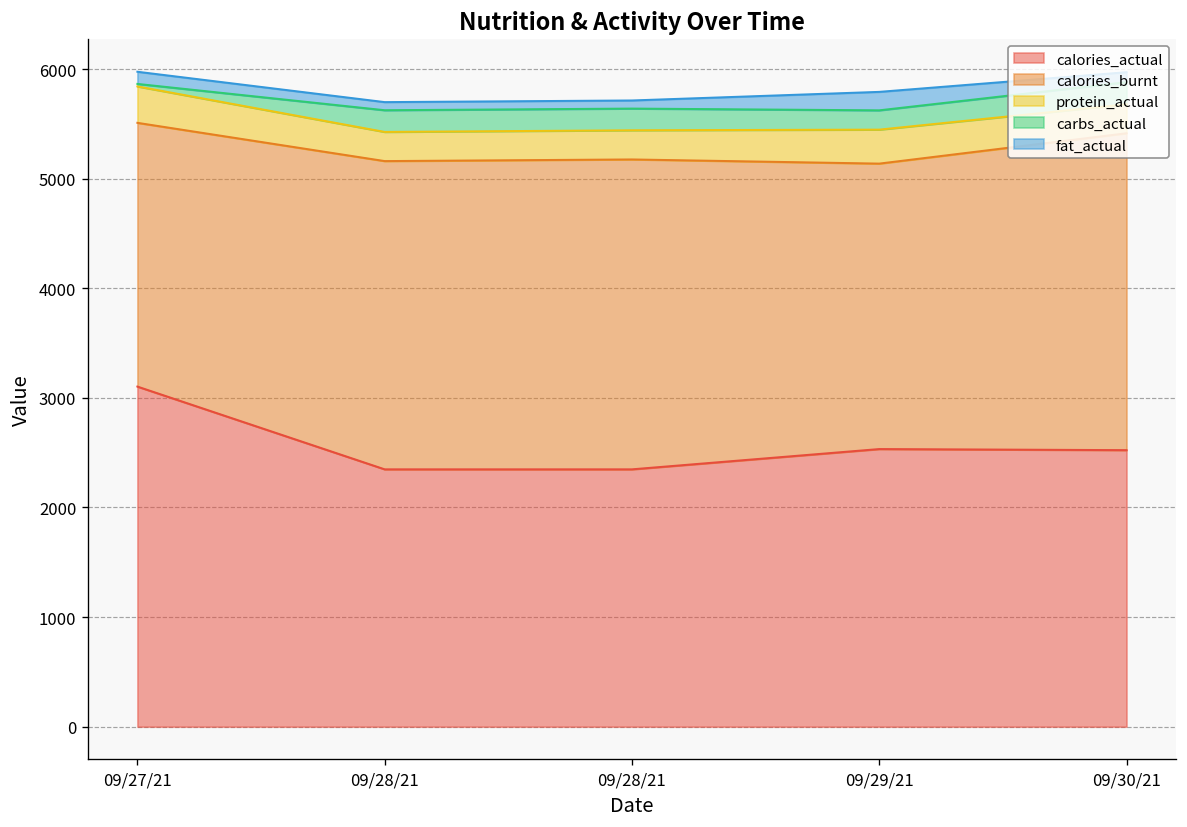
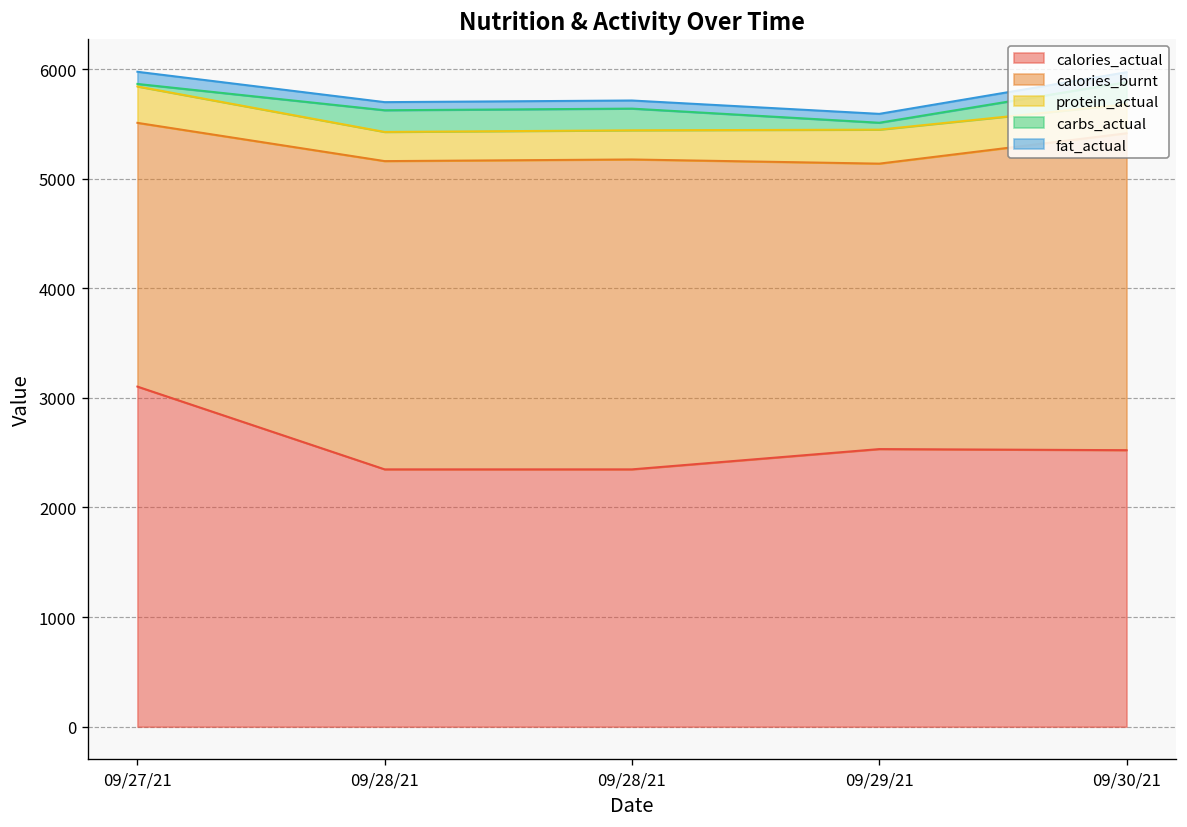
  {
    "carbs_actual": {
-     "09/29/21": 200
+     "09/29/21": 100
    },
    "fat_actual": {
      "09/27/21": 100,
-     "09/29/21": 200
+     "09/29/21": 100
    }
  }
